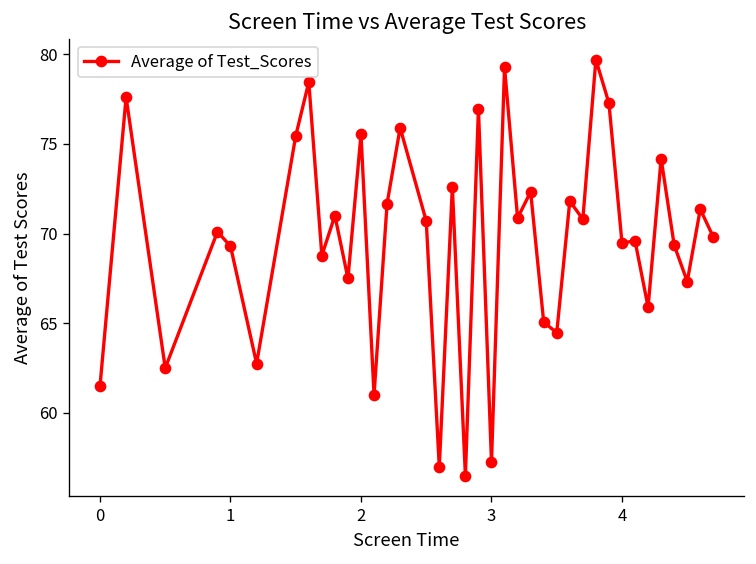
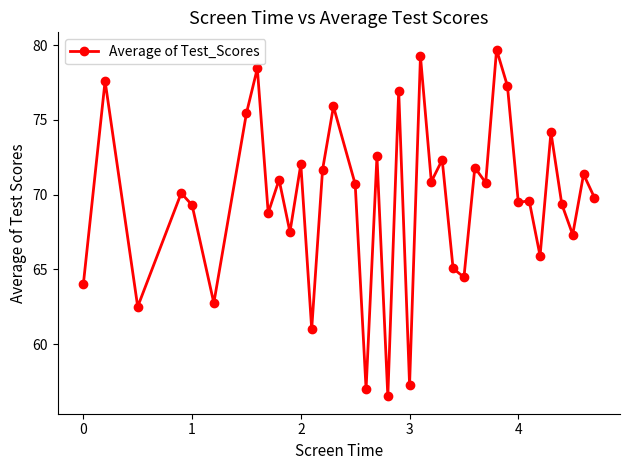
  {
-   "0": 61.5,
+   "0": 64.0,
    "1": 69.3,
-   "2": 75.5,
+   "2": 72.0,
    "3": 57.3,
    "4": 69.5
  }
